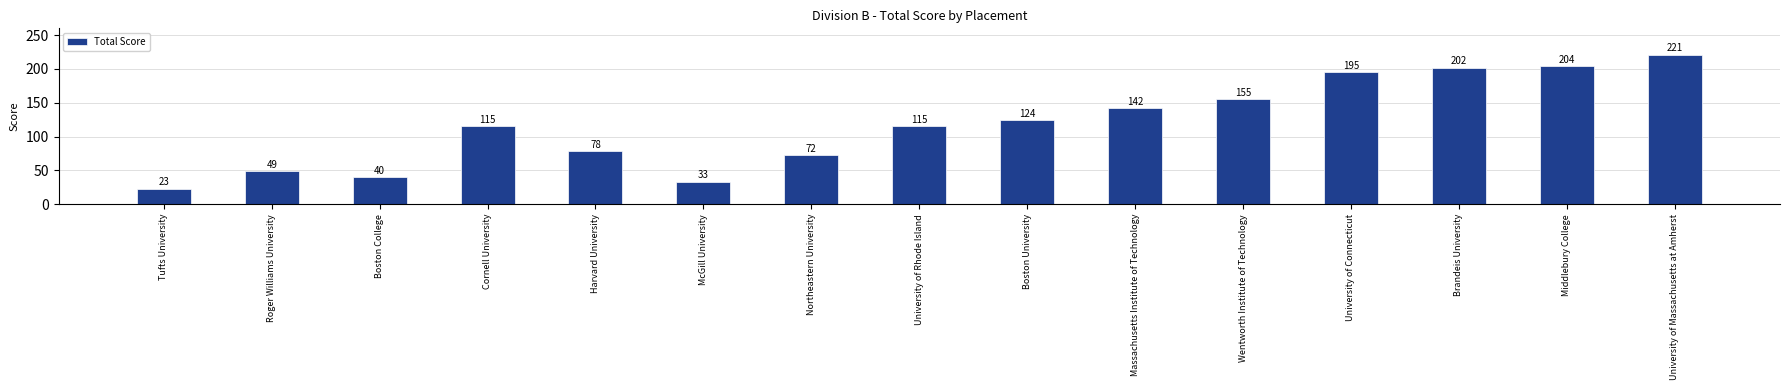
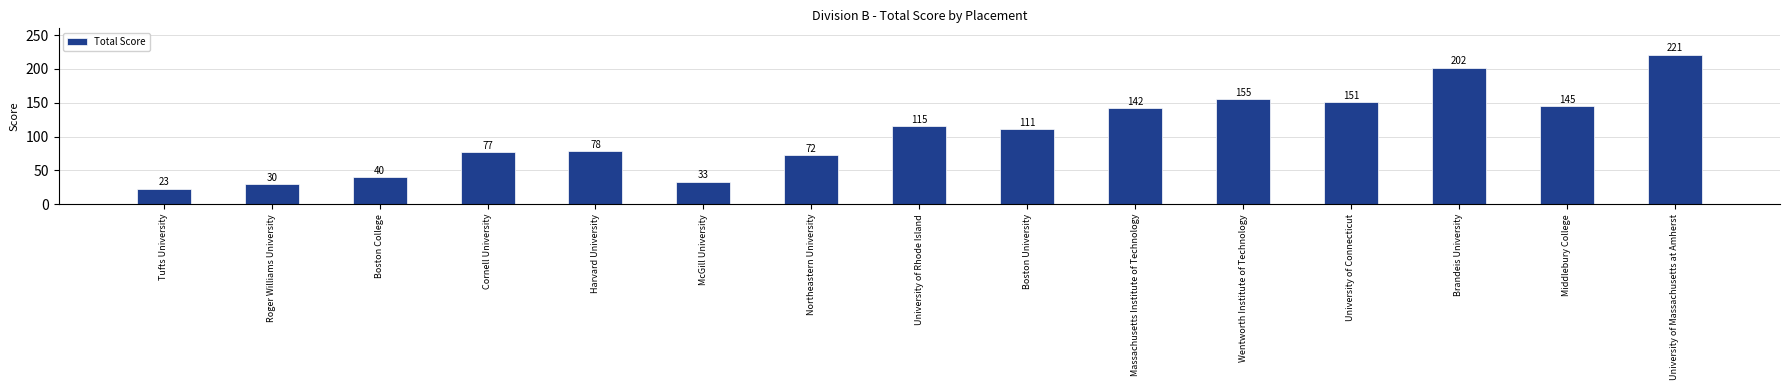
  {
    "Tufts University": 23,
-   "Roger Williams University": 49,
+   "Roger Williams University": 30,
    "Boston College": 40,
-   "Cornell University": 115,
+   "Cornell University": 77,
    "Harvard University": 78,
    "McGill University": 33,
    "Northeastern University": 72,
    "University of Rhode Island": 115,
-   "Boston University": 124,
+   "Boston University": 111,
    "Massachusetts Institute of Technology": 142,
    "Wentworth Institute of Technology": 155,
-   "University of Connecticut": 195,
+   "University of Connecticut": 151,
    "Brandeis University": 202,
-   "Middlebury College": 204,
+   "Middlebury College": 145,
    "University of Massachusetts at Amherst": 221
  }
